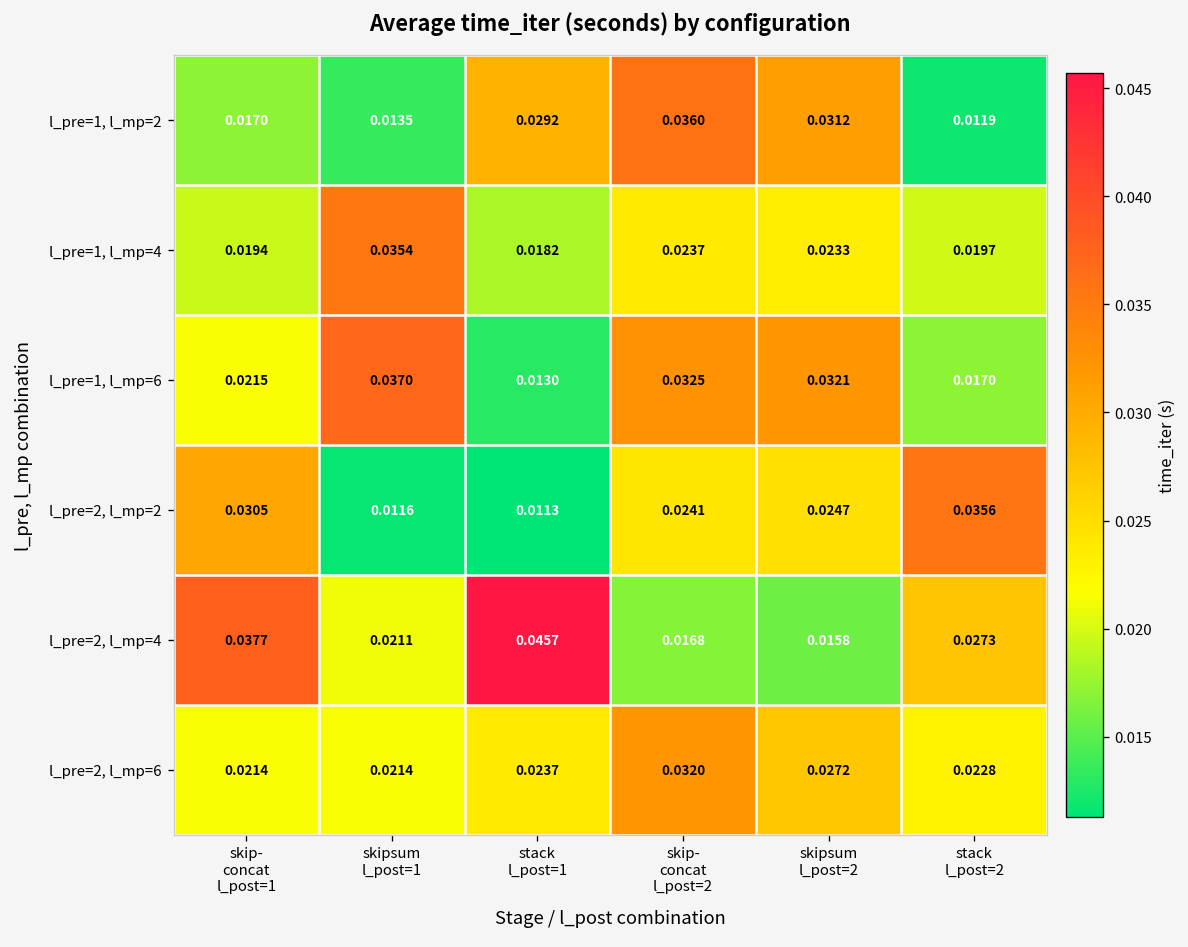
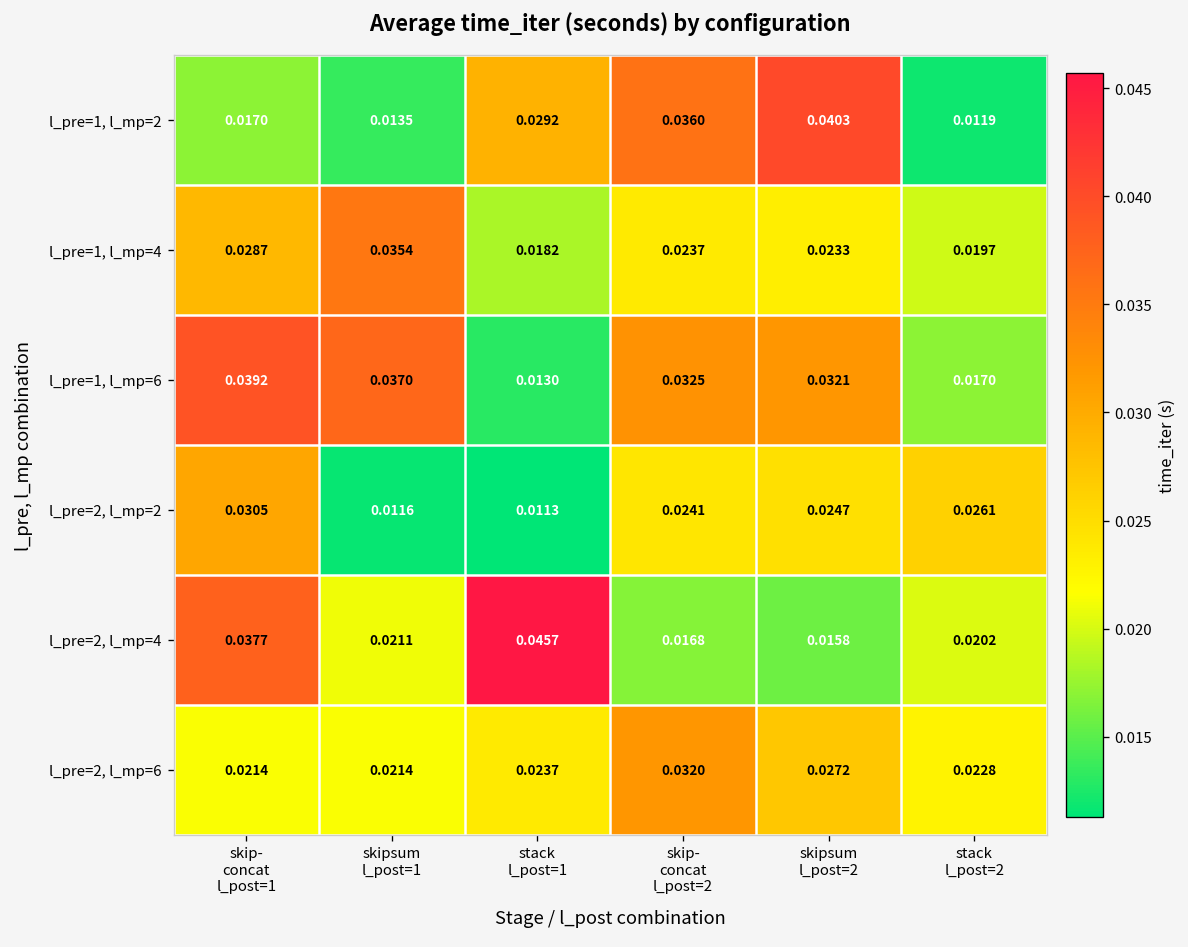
  {
    "l_pre=1, l_mp=2": {
      "skip- concat l_post=1": 0.0170,
      "skipsum l_post=1": 0.0135,
      "stack l_post=1": 0.0292,
      "skip- concat l_post=2": 0.0360,
-     "skipsum l_post=2": 0.0312,
+     "skipsum l_post=2": 0.0403,
      "stack l_post=2": 0.0119
    },
    "l_pre=1, l_mp=4": {
-     "skip- concat l_post=1": 0.0194,
+     "skip- concat l_post=1": 0.0287,
      "skipsum l_post=1": 0.0354,
      "stack l_post=1": 0.0182,
      "skip- concat l_post=2": 0.0237,
      "skipsum l_post=2": 0.0233,
      "stack l_post=2": 0.0197
    },
    "l_pre=1, l_mp=6": {
-     "skip- concat l_post=1": 0.0215,
+     "skip- concat l_post=1": 0.0392,
      "skipsum l_post=1": 0.0370,
      "stack l_post=1": 0.0130,
      "skip- concat l_post=2": 0.0325,
      "skipsum l_post=2": 0.0321,
      "stack l_post=2": 0.0170
    },
    "l_pre=2, l_mp=2": {
      "skip- concat l_post=1": 0.0305,
      "skipsum l_post=1": 0.0116,
      "stack l_post=1": 0.0113,
      "skip- concat l_post=2": 0.0241,
      "skipsum l_post=2": 0.0247,
-     "stack l_post=2": 0.0356
+     "stack l_post=2": 0.0261
    },
    "l_pre=2, l_mp=4": {
      "skip- concat l_post=1": 0.0377,
      "skipsum l_post=1": 0.0211,
      "stack l_post=1": 0.0457,
      "skip- concat l_post=2": 0.0168,
      "skipsum l_post=2": 0.0158,
-     "stack l_post=2": 0.0273
+     "stack l_post=2": 0.0202
    },
    "l_pre=2, l_mp=6": {
      "skip- concat l_post=1": 0.0214,
      "skipsum l_post=1": 0.0214,
      "stack l_post=1": 0.0237,
      "skip- concat l_post=2": 0.0320,
      "skipsum l_post=2": 0.0272,
      "stack l_post=2": 0.0228
    }
  }
